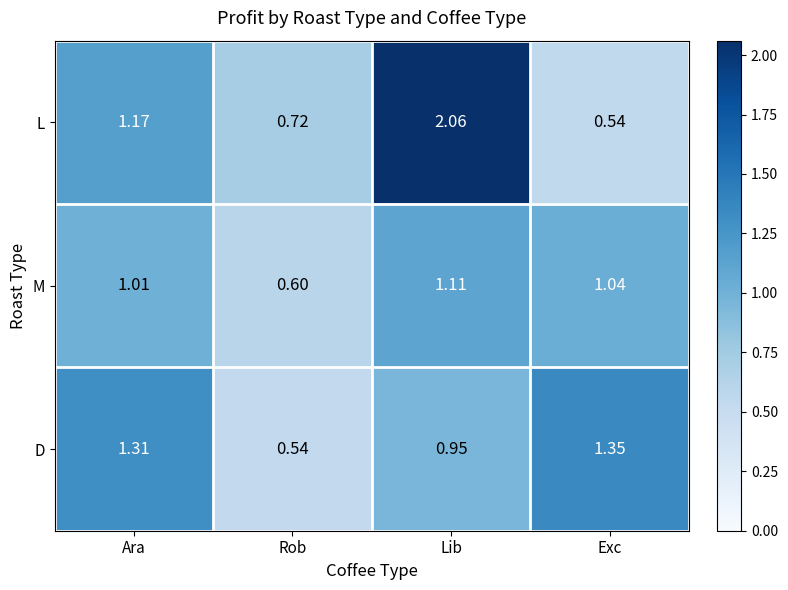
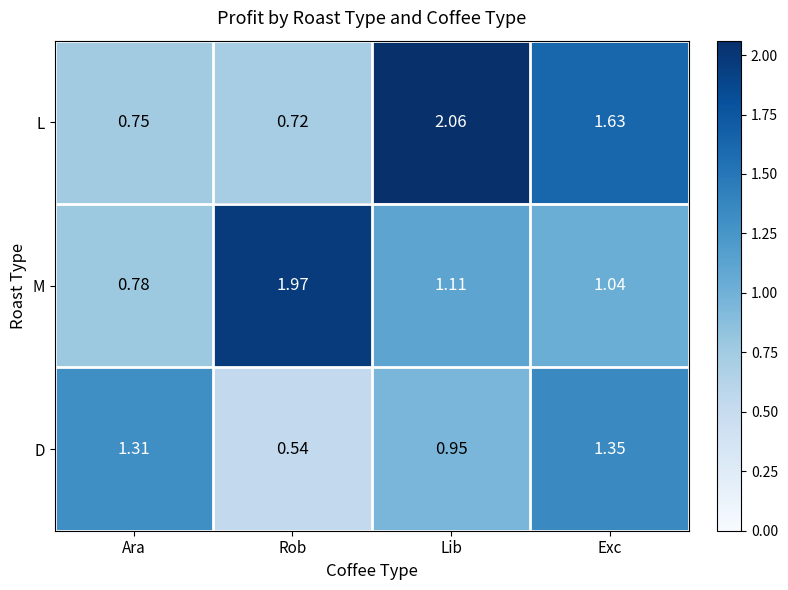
  {
    "L": {
-     "Ara": 1.17,
+     "Ara": 0.75,
      "Rob": 0.72,
      "Lib": 2.06,
-     "Exc": 0.54
+     "Exc": 1.63
    },
    "M": {
-     "Ara": 1.01,
-     "Rob": 0.60,
+     "Ara": 0.78,
+     "Rob": 1.97,
      "Lib": 1.11,
      "Exc": 1.04
    },
    "D": {
      "Ara": 1.31,
      "Rob": 0.54,
      "Lib": 0.95,
      "Exc": 1.35
    }
  }
